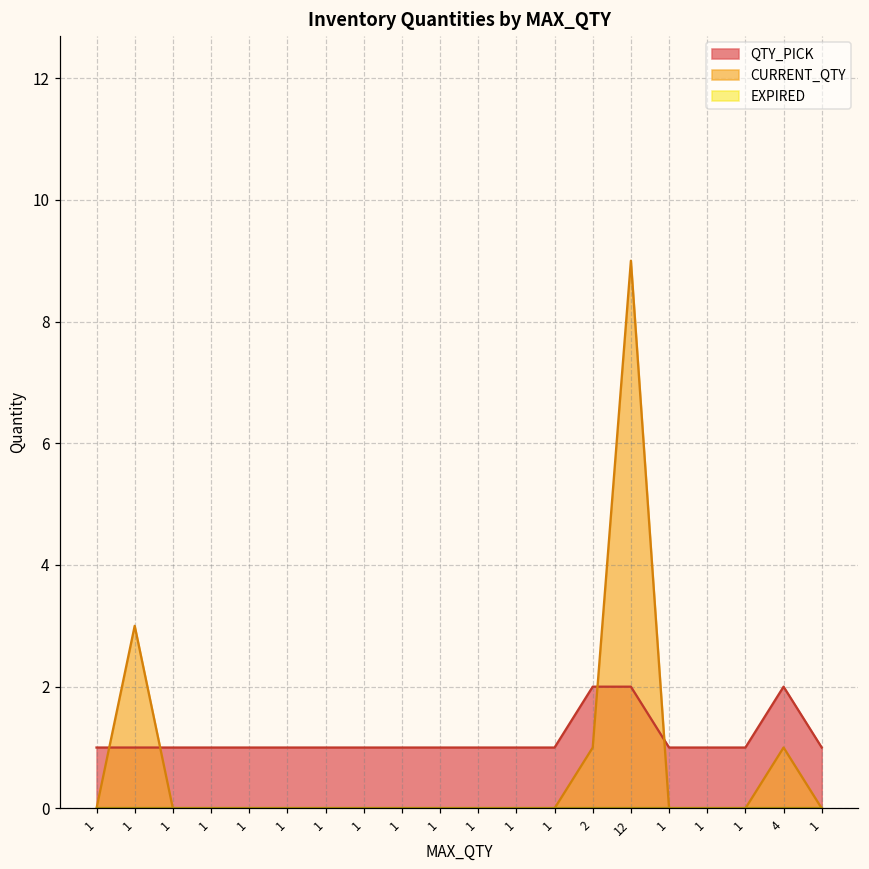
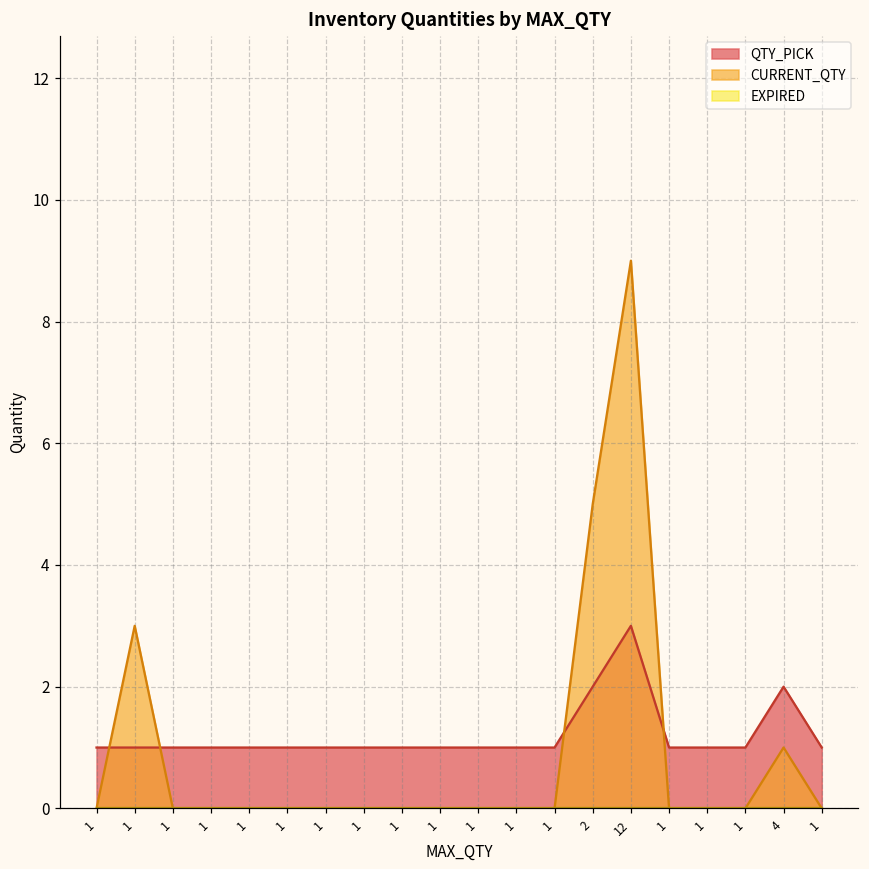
  {
    "QTY_PICK": {
      "2": 2,
-     "12": 2,
+     "12": 3,
      "4": 2
    },
    "CURRENT_QTY": {
-     "2": 1,
+     "2": 5,
      "12": 9,
      "4": 1
    },
    "EXPIRED": {
      "2": 0,
      "12": 0,
      "4": 0
    }
  }
